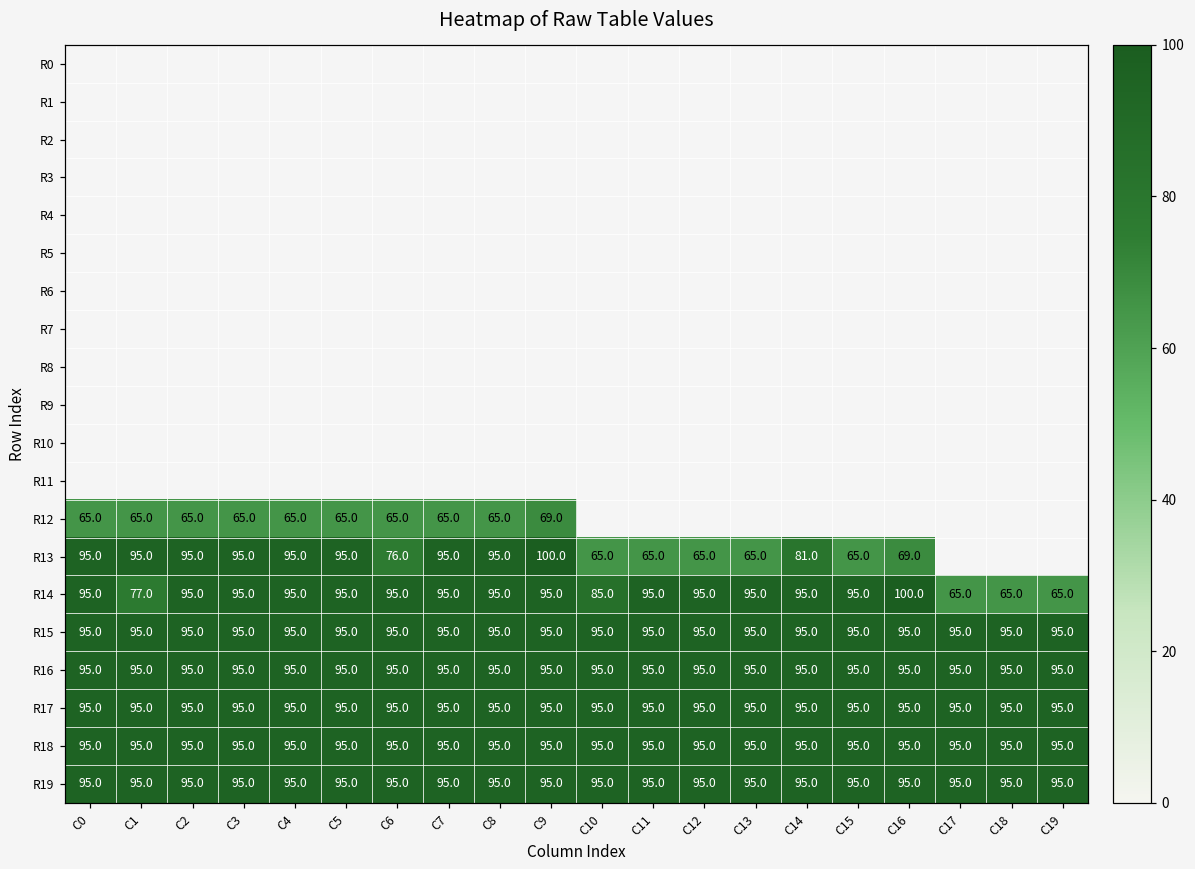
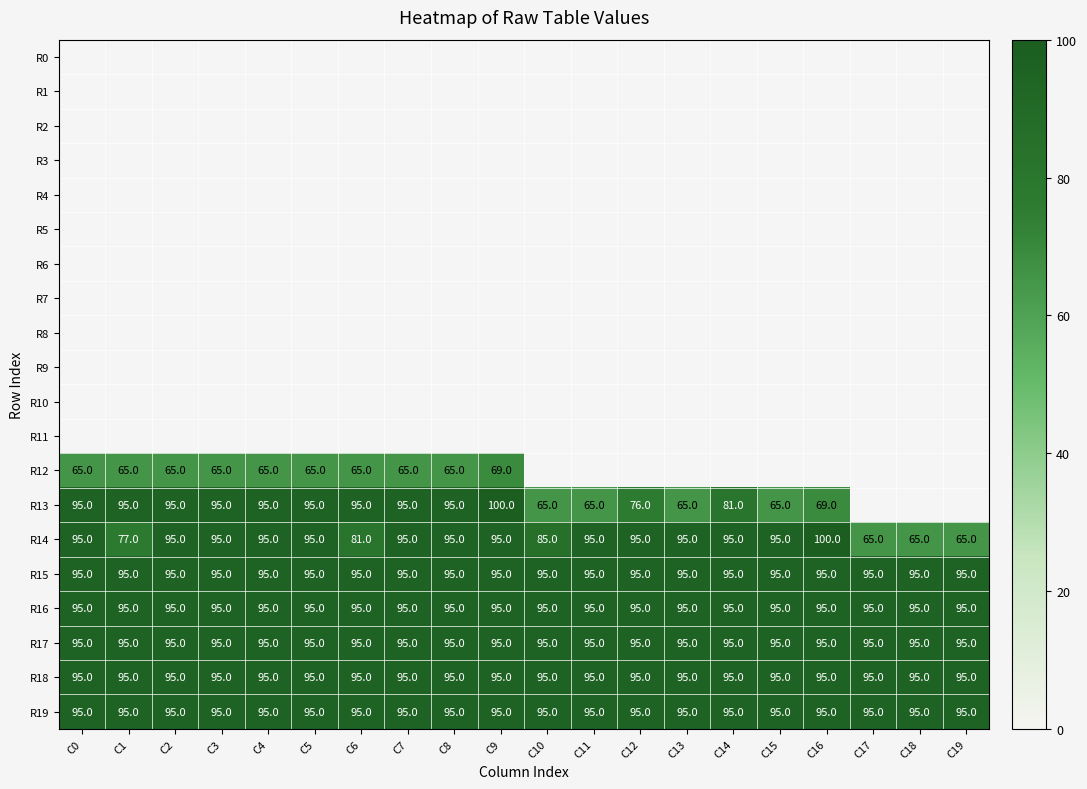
  {
    "R12": {
      "C0": 65.0,
      "C1": 65.0,
      "C2": 65.0,
      "C3": 65.0,
      "C4": 65.0,
      "C5": 65.0,
      "C6": 65.0,
      "C7": 65.0,
      "C8": 65.0,
      "C9": 69.0
    },
    "R13": {
      "C0": 95.0,
      "C1": 95.0,
      "C2": 95.0,
      "C3": 95.0,
      "C4": 95.0,
      "C5": 95.0,
-     "C6": 76.0,
+     "C6": 95.0,
      "C7": 95.0,
      "C8": 95.0,
      "C9": 100.0,
      "C10": 65.0,
      "C11": 65.0,
-     "C12": 65.0,
+     "C12": 76.0,
      "C13": 65.0,
      "C14": 81.0,
      "C15": 65.0,
      "C16": 69.0
    },
    "R14": {
      "C0": 95.0,
      "C1": 77.0,
      "C2": 95.0,
      "C3": 95.0,
      "C4": 95.0,
      "C5": 95.0,
-     "C6": 95.0,
+     "C6": 81.0,
      "C7": 95.0,
      "C8": 95.0,
      "C9": 95.0,
      "C10": 85.0,
      "C11": 95.0,
      "C12": 95.0,
      "C13": 95.0,
      "C14": 95.0,
      "C15": 95.0,
      "C16": 100.0,
      "C17": 65.0,
      "C18": 65.0,
      "C19": 65.0
    },
    "R15": {
      "C0": 95.0,
      "C1": 95.0,
      "C2": 95.0,
      "C3": 95.0,
      "C4": 95.0,
      "C5": 95.0,
      "C6": 95.0,
      "C7": 95.0,
      "C8": 95.0,
      "C9": 95.0,
      "C10": 95.0,
      "C11": 95.0,
      "C12": 95.0,
      "C13": 95.0,
      "C14": 95.0,
      "C15": 95.0,
      "C16": 95.0,
      "C17": 95.0,
      "C18": 95.0,
      "C19": 95.0
    },
    "R16": {
      "C0": 95.0,
      "C1": 95.0,
      "C2": 95.0,
      "C3": 95.0,
      "C4": 95.0,
      "C5": 95.0,
      "C6": 95.0,
      "C7": 95.0,
      "C8": 95.0,
      "C9": 95.0,
      "C10": 95.0,
      "C11": 95.0,
      "C12": 95.0,
      "C13": 95.0,
      "C14": 95.0,
      "C15": 95.0,
      "C16": 95.0,
      "C17": 95.0,
      "C18": 95.0,
      "C19": 95.0
    },
    "R17": {
      "C0": 95.0,
      "C1": 95.0,
      "C2": 95.0,
      "C3": 95.0,
      "C4": 95.0,
      "C5": 95.0,
      "C6": 95.0,
      "C7": 95.0,
      "C8": 95.0,
      "C9": 95.0,
      "C10": 95.0,
      "C11": 95.0,
      "C12": 95.0,
      "C13": 95.0,
      "C14": 95.0,
      "C15": 95.0,
      "C16": 95.0,
      "C17": 95.0,
      "C18": 95.0,
      "C19": 95.0
    },
    "R18": {
      "C0": 95.0,
      "C1": 95.0,
      "C2": 95.0,
      "C3": 95.0,
      "C4": 95.0,
      "C5": 95.0,
      "C6": 95.0,
      "C7": 95.0,
      "C8": 95.0,
      "C9": 95.0,
      "C10": 95.0,
      "C11": 95.0,
      "C12": 95.0,
      "C13": 95.0,
      "C14": 95.0,
      "C15": 95.0,
      "C16": 95.0,
      "C17": 95.0,
      "C18": 95.0,
      "C19": 95.0
    },
    "R19": {
      "C0": 95.0,
      "C1": 95.0,
      "C2": 95.0,
      "C3": 95.0,
      "C4": 95.0,
      "C5": 95.0,
      "C6": 95.0,
      "C7": 95.0,
      "C8": 95.0,
      "C9": 95.0,
      "C10": 95.0,
      "C11": 95.0,
      "C12": 95.0,
      "C13": 95.0,
      "C14": 95.0,
      "C15": 95.0,
      "C16": 95.0,
      "C17": 95.0,
      "C18": 95.0,
      "C19": 95.0
    }
  }
